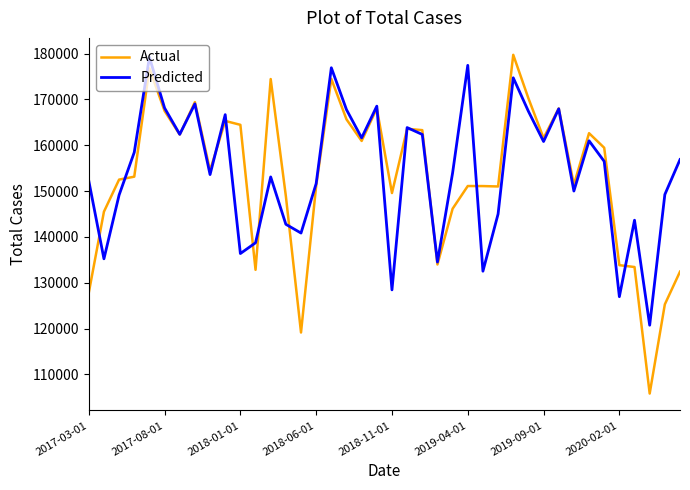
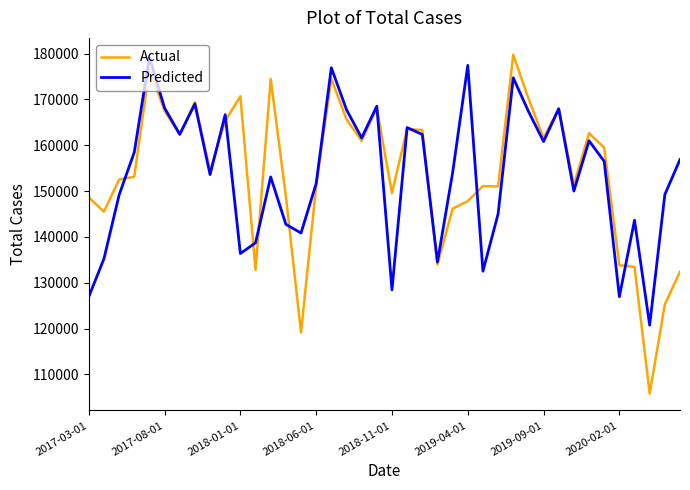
  {
    "Actual": {
-     "2017-03-01": 128000,
+     "2017-03-01": 149000,
      "2017-08-01": 167000,
-     "2018-01-01": 164000,
+     "2018-01-01": 171000,
      "2018-11-01": 150000,
-     "2019-04-01": 151000,
+     "2019-04-01": 148000,
      "2019-09-01": 162000,
      "2020-02-01": 134000
    },
    "Predicted": {
-     "2017-03-01": 152000,
+     "2017-03-01": 127000,
      "2017-08-01": 168000,
      "2018-01-01": 136000,
      "2018-11-01": 128000,
      "2019-04-01": 177000,
      "2019-09-01": 161000,
      "2020-02-01": 127000
    }
  }
